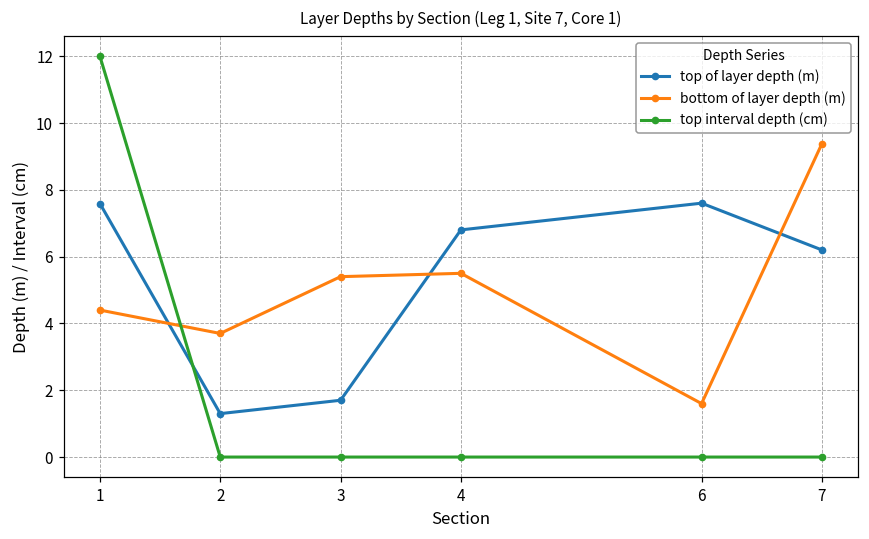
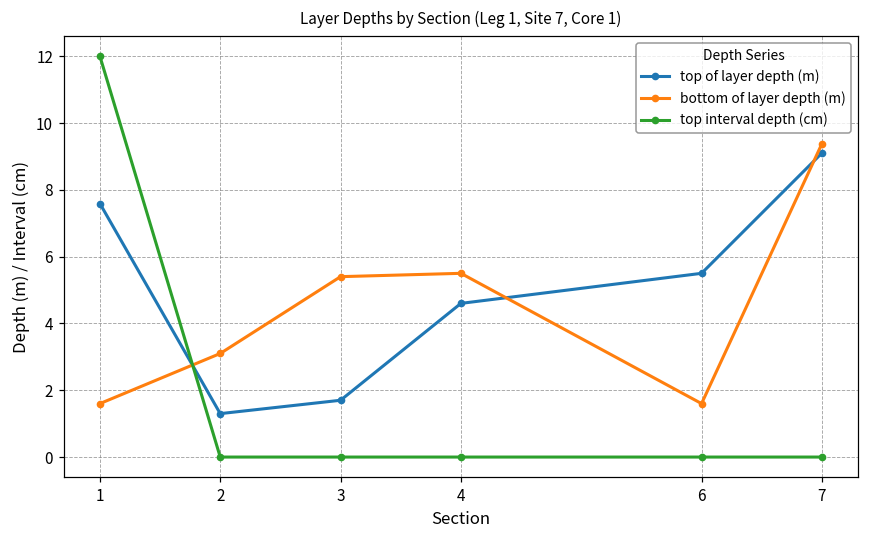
  {
    "top of layer depth (m)": {
      "1": 7.6,
      "2": 1.3,
      "3": 1.7,
-     "4": 6.8,
-     "6": 7.6,
-     "7": 6.2
+     "4": 4.6,
+     "6": 5.5,
+     "7": 9.1
    },
    "bottom of layer depth (m)": {
-     "1": 4.4,
-     "2": 3.7,
+     "1": 1.6,
+     "2": 3.1,
      "3": 5.4,
      "4": 5.5,
      "6": 1.6,
      "7": 9.4
    },
    "top interval depth (cm)": {
      "1": 12.0,
      "2": 0.0,
      "3": 0.0,
      "4": 0.0,
      "6": 0.0,
      "7": 0.0
    }
  }
